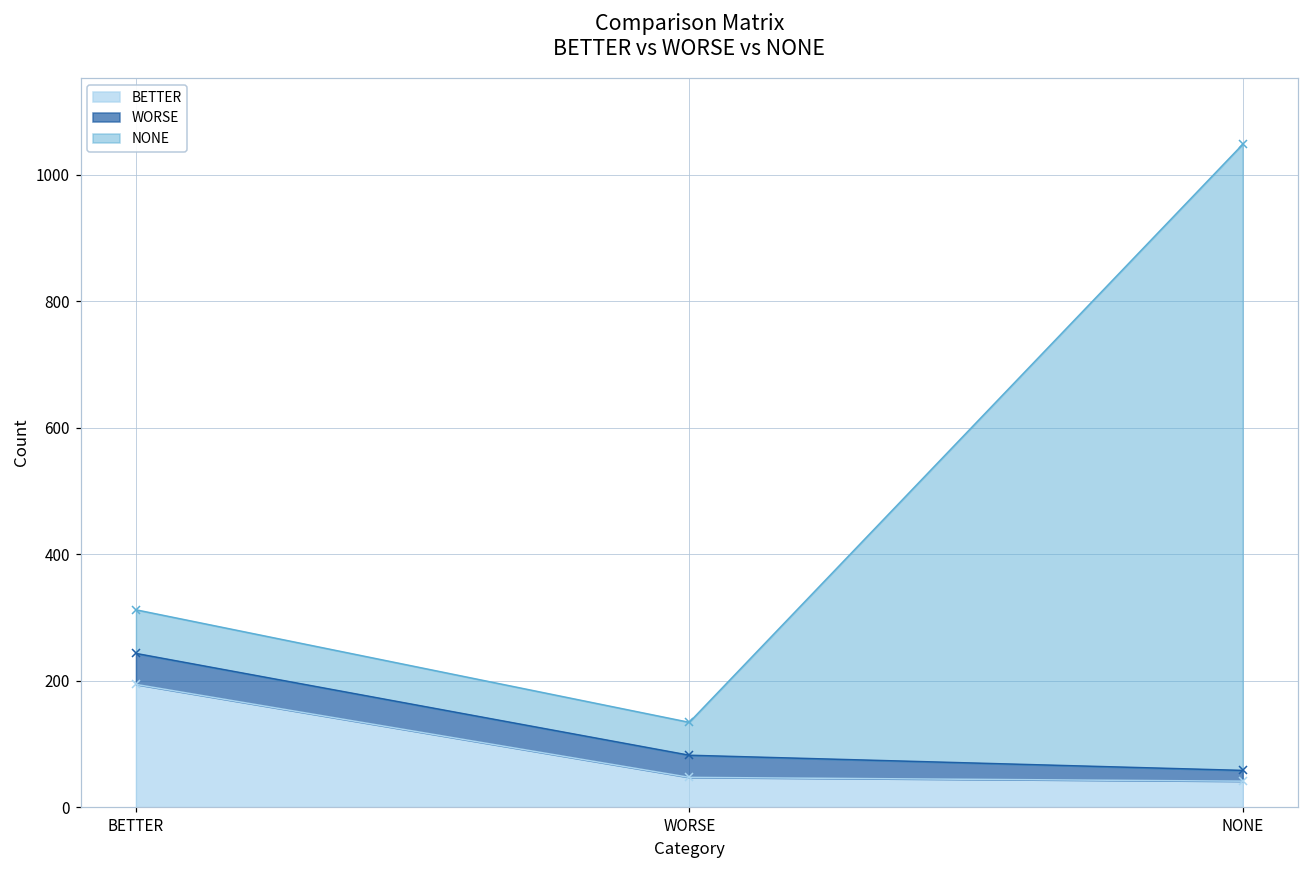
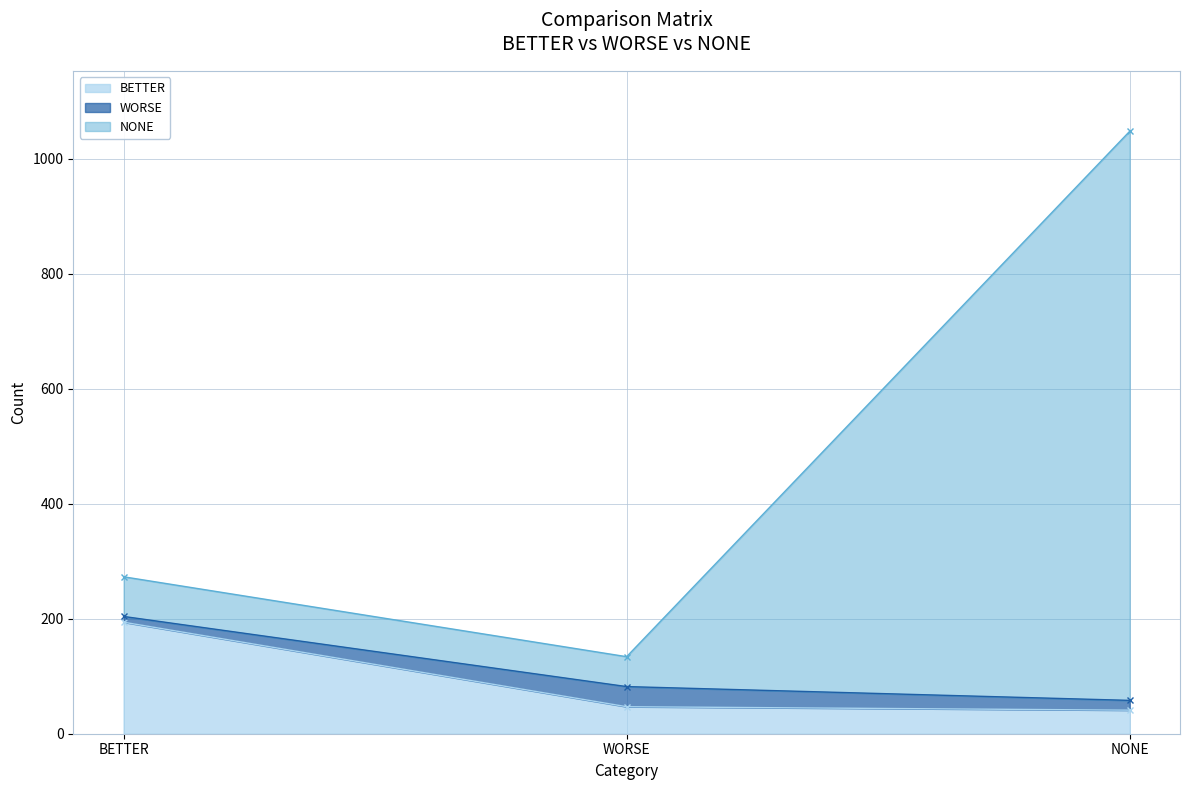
  {
    "WORSE": {
-     "BETTER": 50,
+     "BETTER": 10,
      "WORSE": 40,
      "NONE": 20
    }
  }
